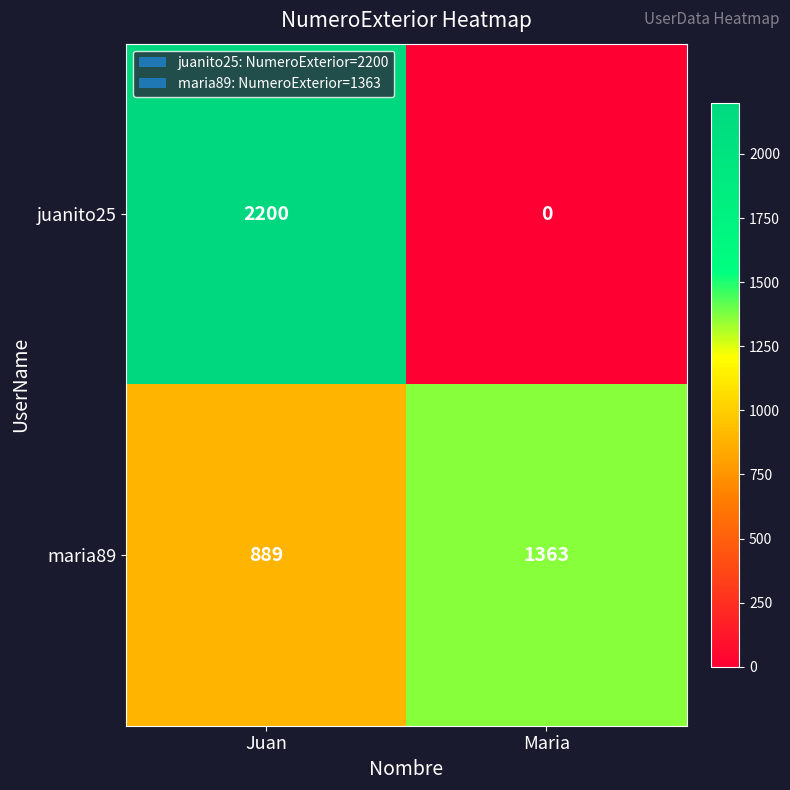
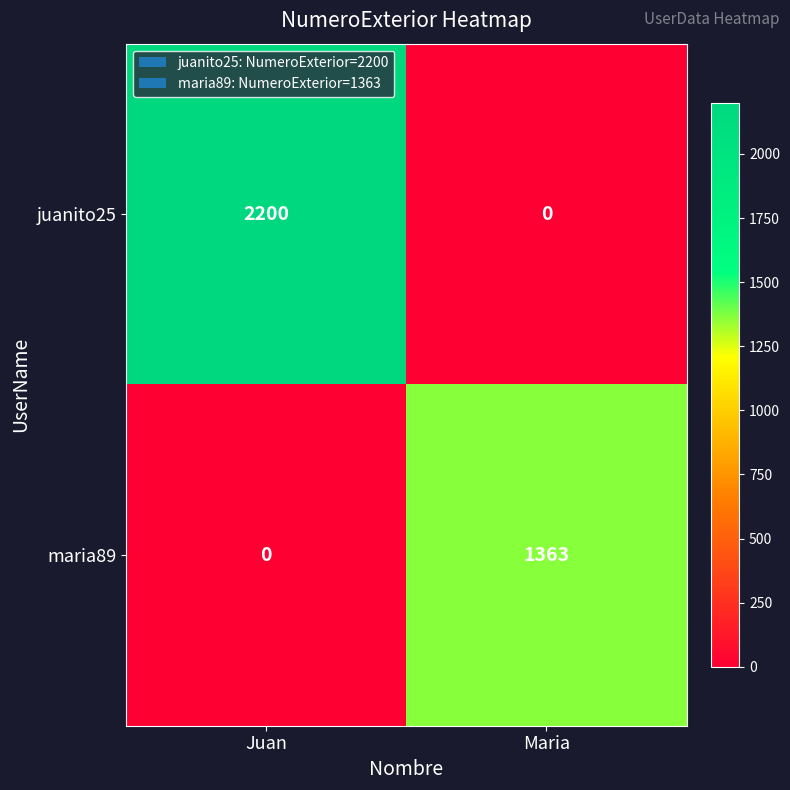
  {
    "juanito25": {
      "Juan": 2200,
      "Maria": 0
    },
    "maria89": {
-     "Juan": 889,
+     "Juan": 0,
      "Maria": 1363
    }
  }
